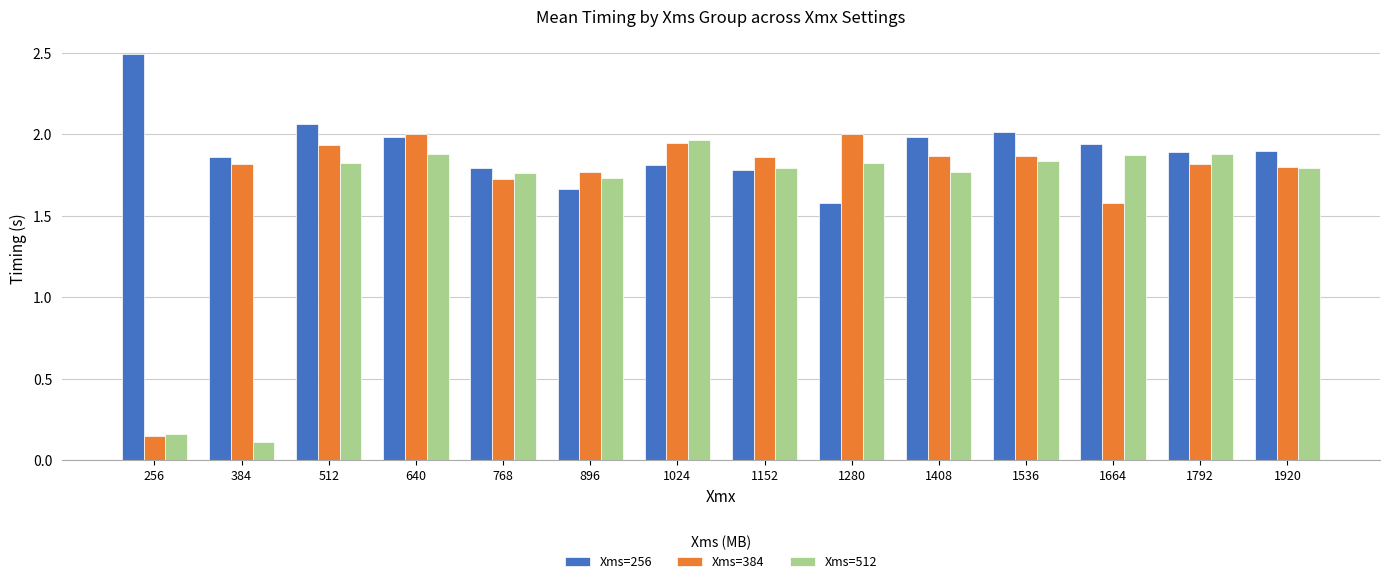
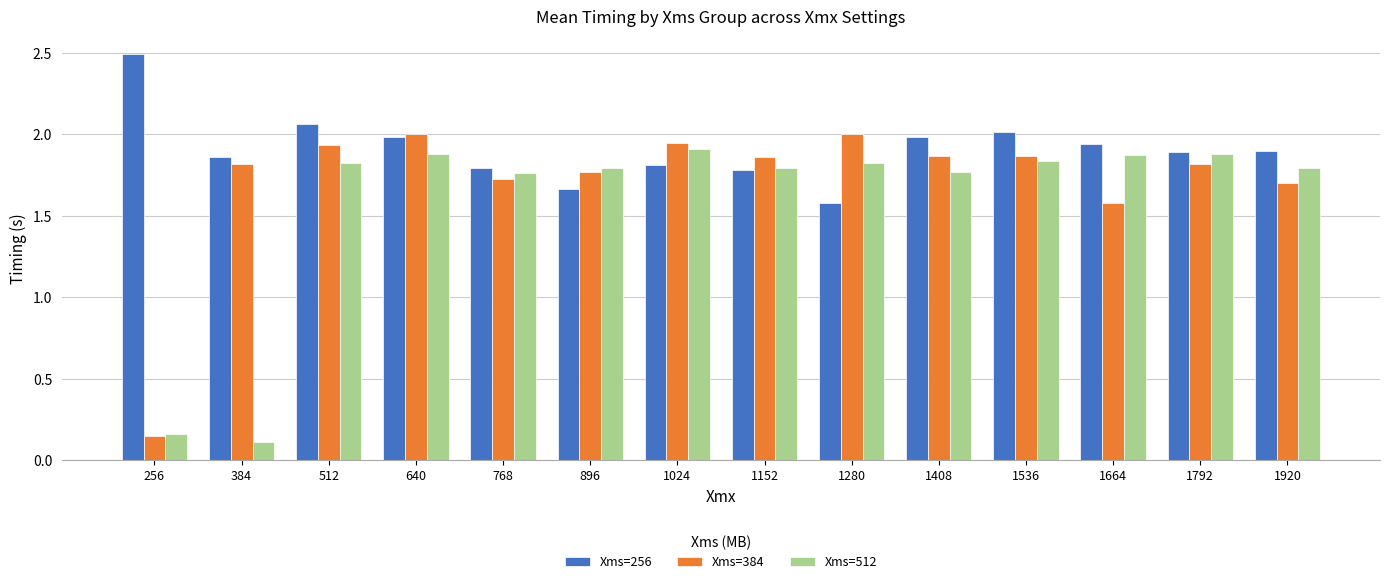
  {
    "Xms=256": {
      "256": 2.49,
      "384": 1.86,
      "512": 2.06,
      "640": 1.99,
      "768": 1.79,
      "896": 1.66,
      "1024": 1.82,
      "1152": 1.78,
      "1280": 1.58,
      "1408": 1.99,
      "1536": 2.01,
      "1664": 1.94,
      "1792": 1.89,
      "1920": 1.90
    },
    "Xms=384": {
      "256": 0.15,
      "384": 1.82,
      "512": 1.93,
      "640": 2.01,
      "768": 1.73,
      "896": 1.77,
      "1024": 1.95,
      "1152": 1.86,
      "1280": 2.00,
      "1408": 1.87,
      "1536": 1.86,
      "1664": 1.58,
      "1792": 1.82,
-     "1920": 1.80
+     "1920": 1.70
    },
    "Xms=512": {
      "256": 0.16,
      "384": 0.11,
      "512": 1.82,
      "640": 1.88,
      "768": 1.77,
-     "896": 1.73,
-     "1024": 1.97,
+     "896": 1.79,
+     "1024": 1.91,
      "1152": 1.79,
      "1280": 1.83,
      "1408": 1.77,
      "1536": 1.84,
      "1664": 1.87,
      "1792": 1.88,
      "1920": 1.79
    }
  }
